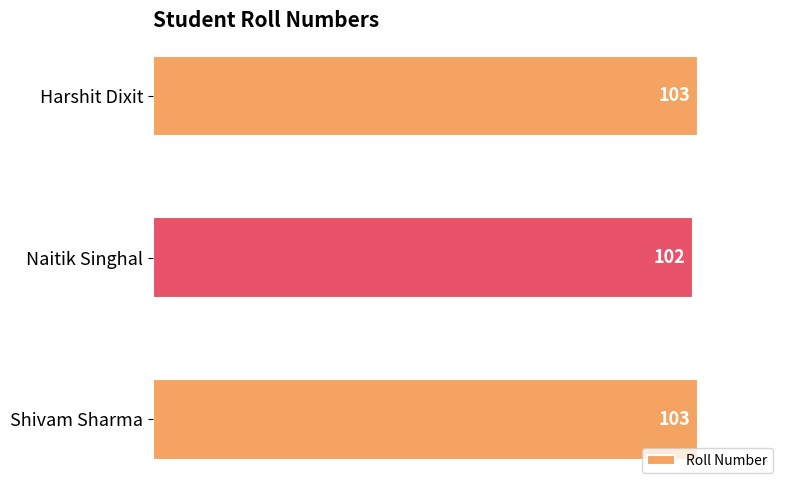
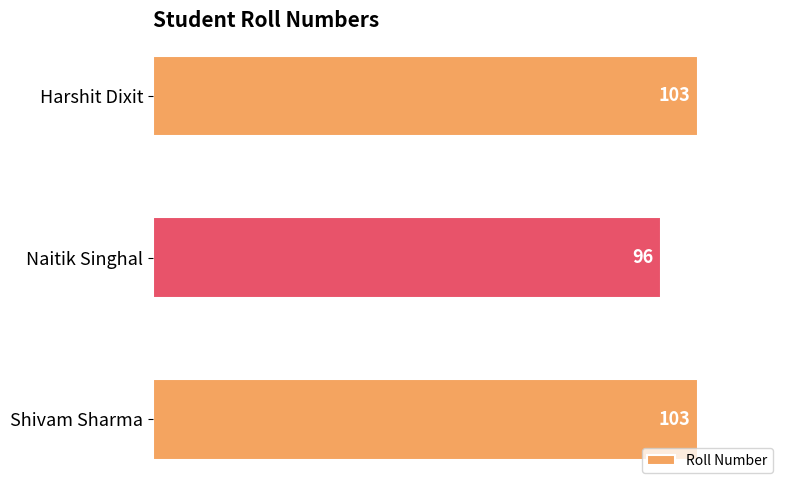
  {
    "Harshit Dixit": 103,
-   "Naitik Singhal": 102,
+   "Naitik Singhal": 96,
    "Shivam Sharma": 103
  }
